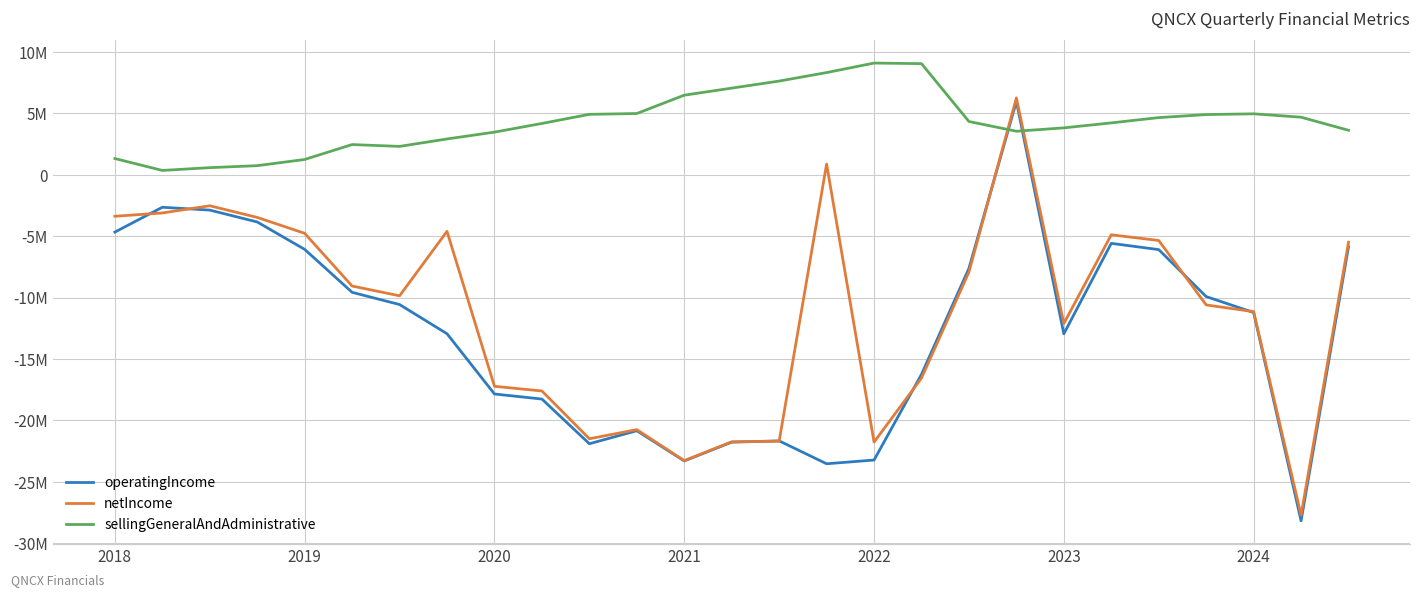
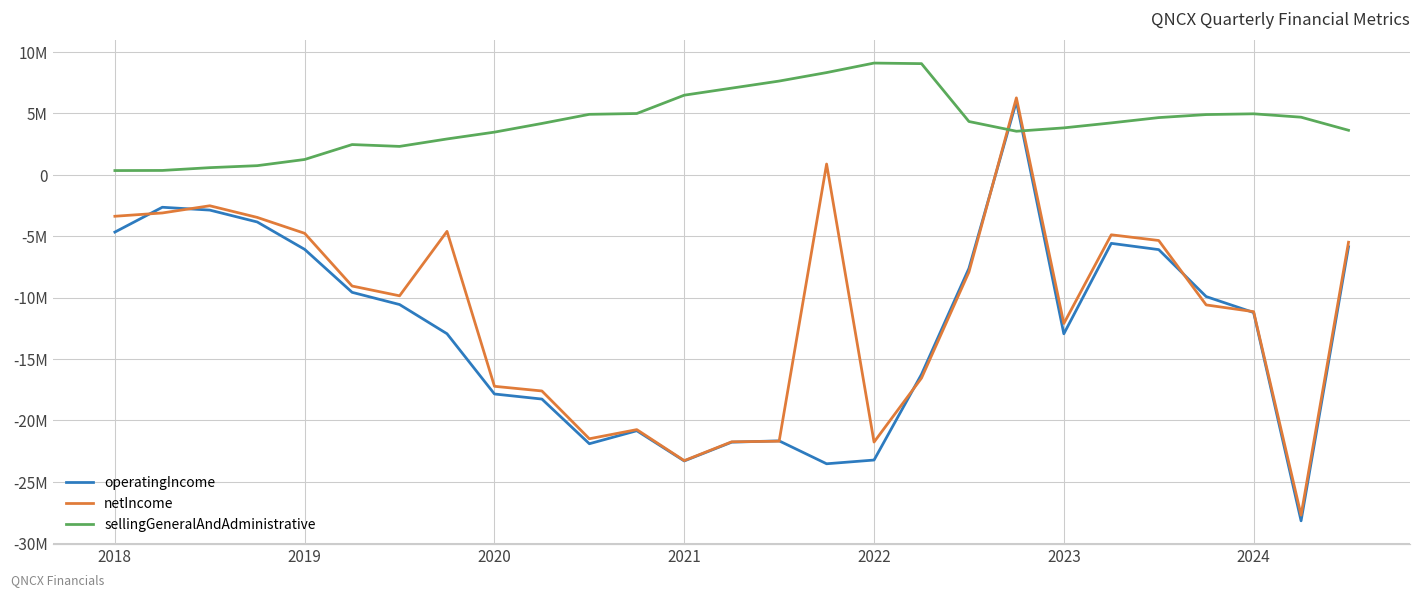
  {
    "operatingIncome": {
      "2018": -4700000,
      "2019": -6100000,
      "2020": -17900000,
      "2022": -23200000,
      "2023": -13000000
    },
    "netIncome": {
      "2018": -3400000,
      "2019": -4800000,
      "2020": -17200000,
      "2022": -21800000,
      "2023": -12100000
    },
    "sellingGeneralAndAdministrative": {
-     "2018": 1300000,
+     "2018": 300000,
      "2019": 1300000,
      "2020": 3500000,
      "2021": 6500000,
      "2022": 9100000,
      "2023": 3800000,
      "2024": 5000000
    }
  }
